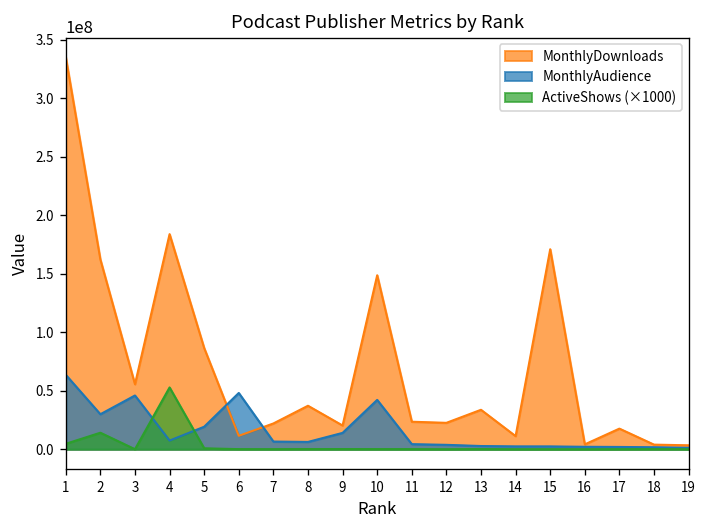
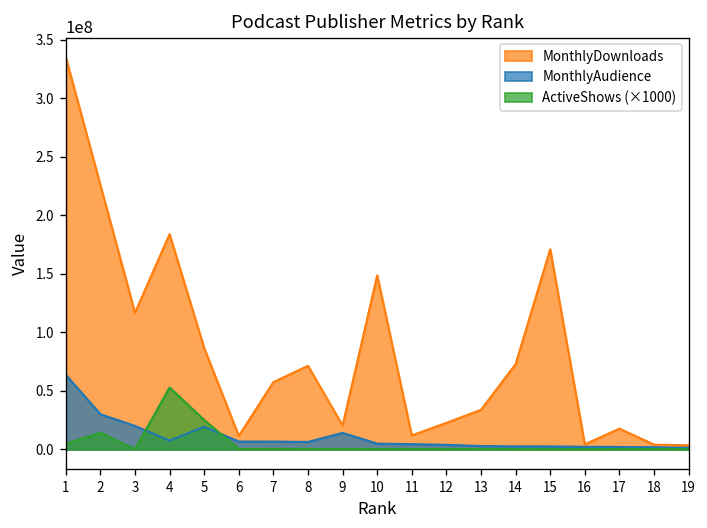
  {
    "MonthlyDownloads": {
      "1": 340000000,
-     "2": 160000000,
-     "3": 60000000,
+     "2": 230000000,
+     "3": 120000000,
      "4": 180000000,
      "5": 90000000,
      "6": 10000000,
-     "7": 20000000,
-     "8": 40000000,
+     "7": 60000000,
+     "8": 70000000,
      "9": 20000000,
      "10": 150000000,
-     "11": 20000000,
+     "11": 10000000,
      "12": 20000000,
      "13": 30000000,
-     "14": 10000000,
+     "14": 70000000,
      "15": 170000000,
      "17": 20000000
    },
    "MonthlyAudience": {
      "1": 60000000,
      "2": 30000000,
-     "3": 50000000,
+     "3": 20000000,
      "4": 10000000,
      "5": 20000000,
-     "6": 50000000,
+     "6": 10000000,
      "7": 10000000,
      "8": 10000000,
      "9": 10000000,
-     "10": 40000000,
+     "10": 0,
      "11": 0,
      "12": 0
    },
    "ActiveShows (×1000)": {
      "1": 0,
      "2": 10000000,
      "3": 0,
      "4": 50000000,
-     "5": 0,
+     "5": 30000000,
      "6": 0,
      "7": 0,
      "8": 0,
      "9": 0,
      "10": 0,
      "11": 0,
      "12": 0
    }
  }
